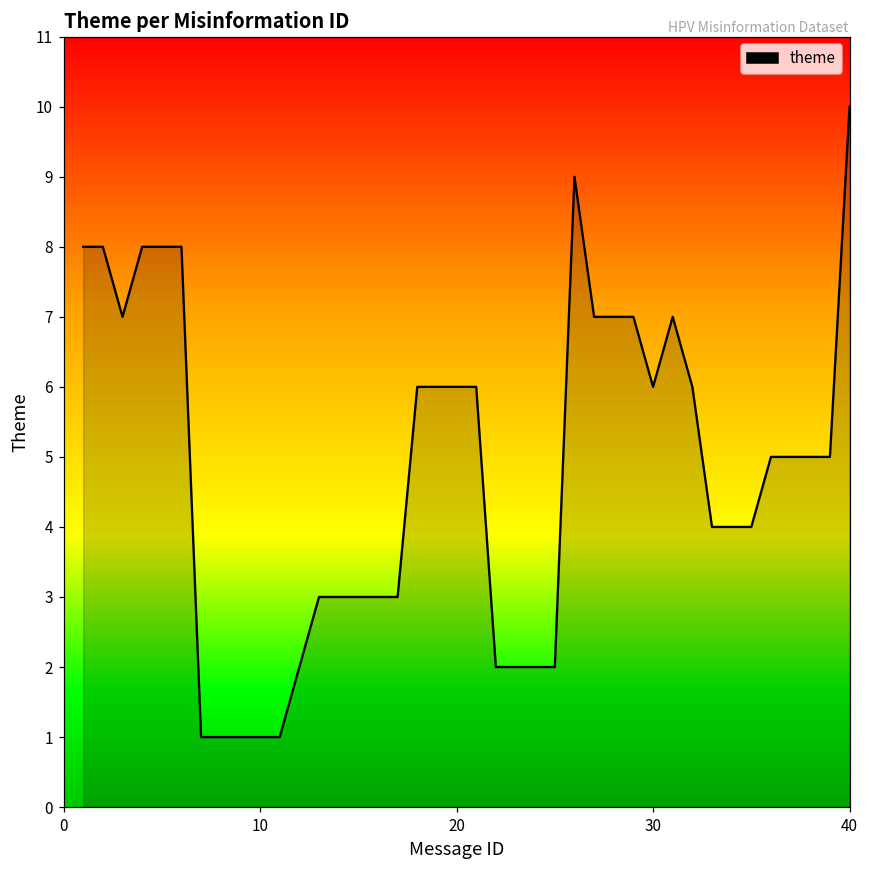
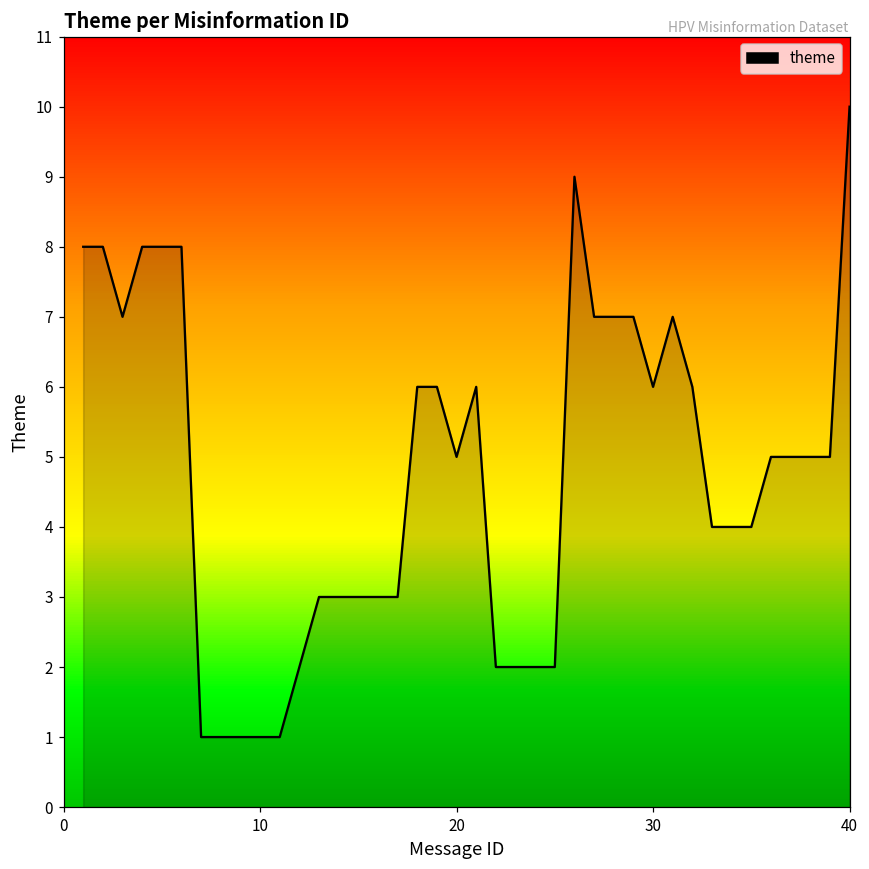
  {
    "10": 1,
-   "20": 6,
+   "20": 5,
    "30": 6,
    "40": 10
  }
